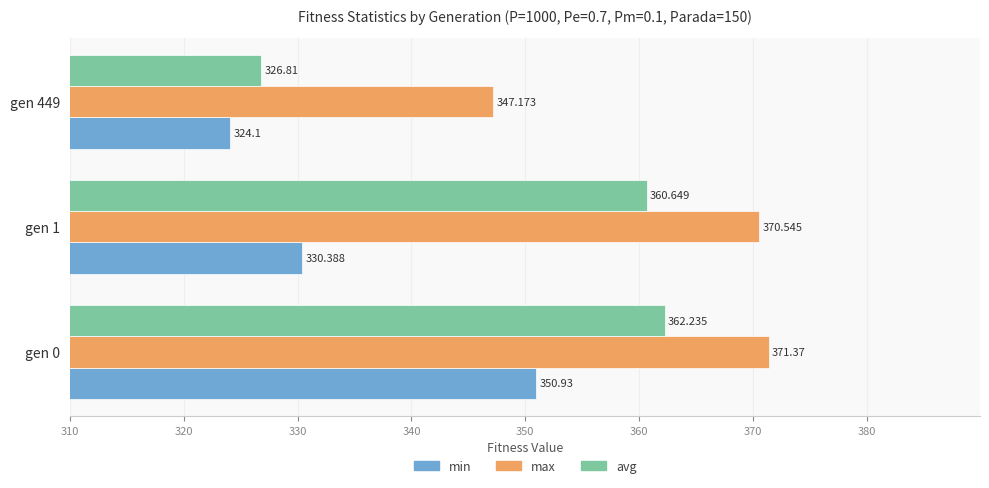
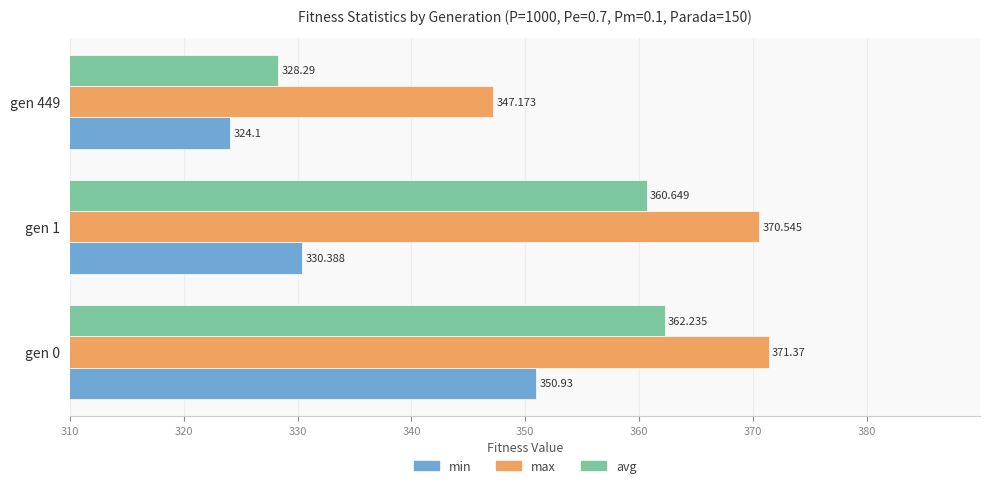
  {
    "min": {
      "gen 449": 324.1,
      "gen 1": 330.388,
      "gen 0": 350.93
    },
    "max": {
      "gen 449": 347.173,
      "gen 1": 370.545,
      "gen 0": 371.37
    },
    "avg": {
-     "gen 449": 326.81,
+     "gen 449": 328.29,
      "gen 1": 360.649,
      "gen 0": 362.235
    }
  }
